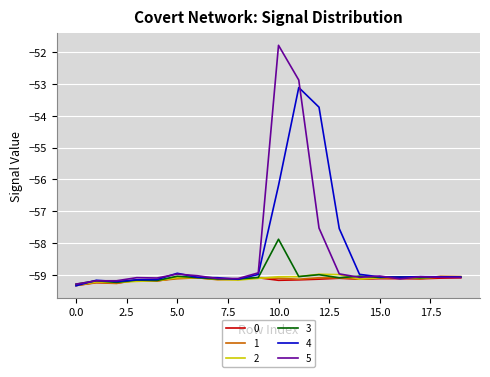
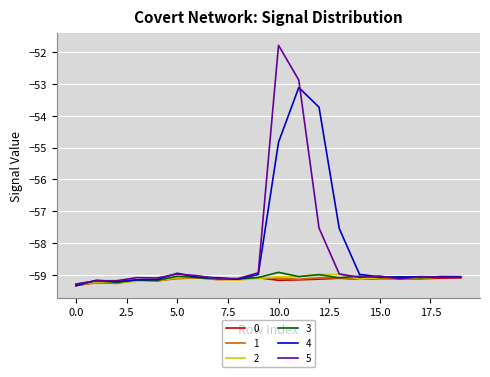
  {
    "3": {
-     "10.0": -57.9
+     "10.0": -58.9
    },
    "4": {
-     "10.0": -56.2
+     "10.0": -54.8
    },
    "5": {
      "10.0": -51.8
    }
  }
